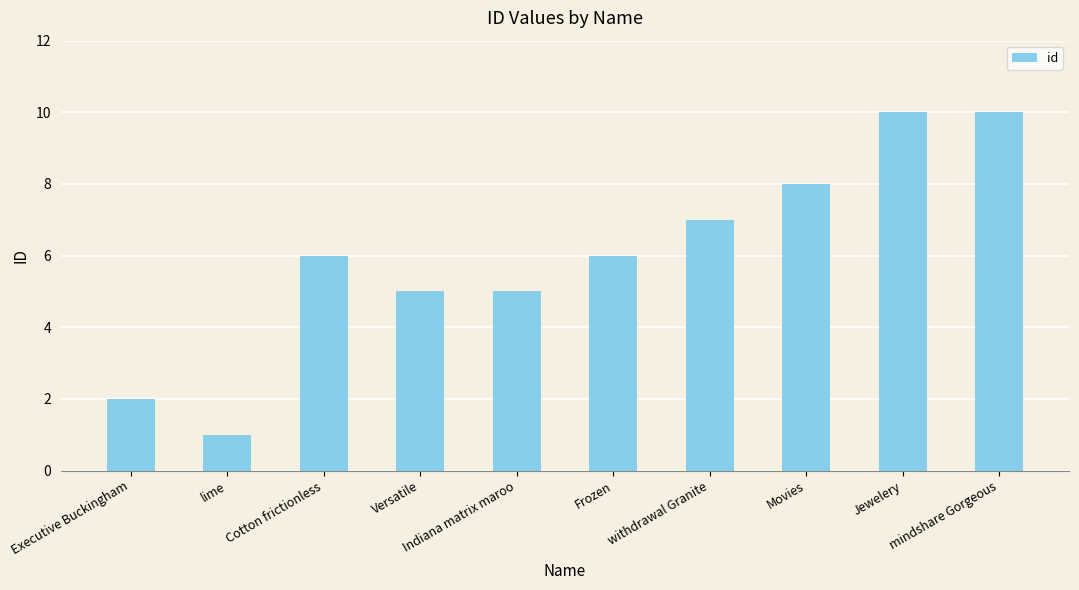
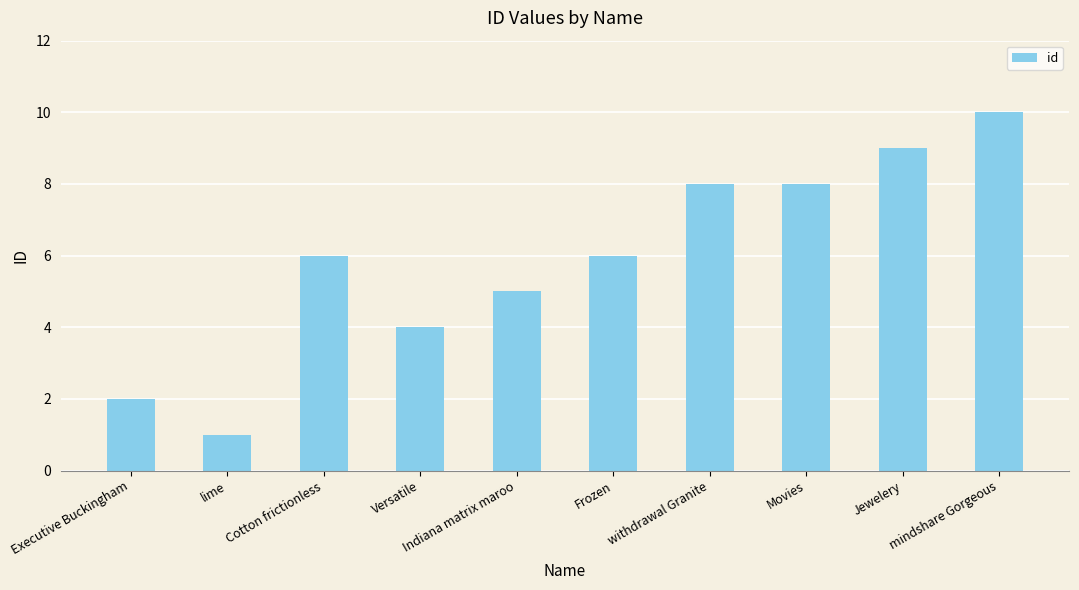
  {
    "Executive Buckingham": 2,
    "lime": 1,
    "Cotton frictionless": 6,
-   "Versatile": 5,
+   "Versatile": 4,
    "Indiana matrix maroo": 5,
    "Frozen": 6,
-   "withdrawal Granite": 7,
+   "withdrawal Granite": 8,
    "Movies": 8,
-   "Jewelery": 10,
+   "Jewelery": 9,
    "mindshare Gorgeous": 10
  }
